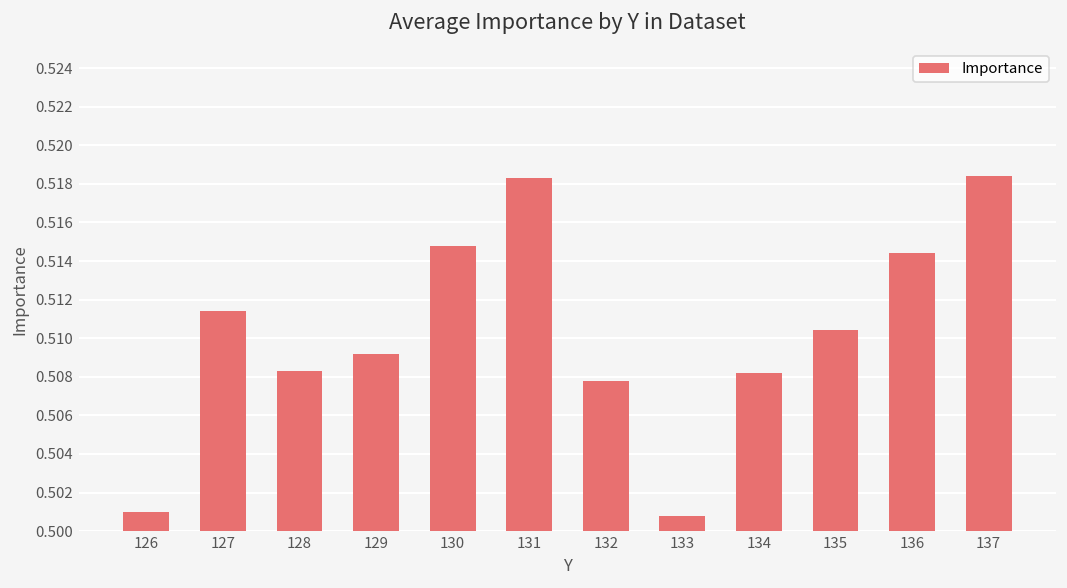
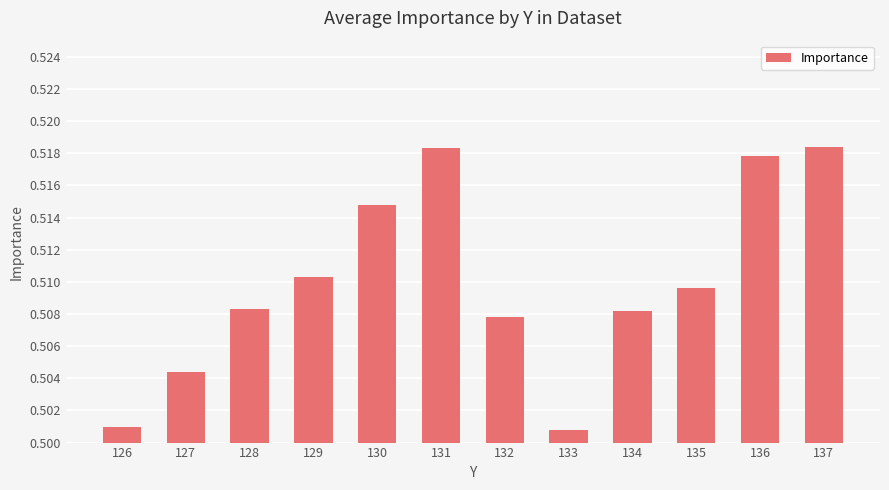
  {
    "126": 0.5010,
-   "127": 0.5114,
+   "127": 0.5044,
    "128": 0.5083,
-   "129": 0.5092,
+   "129": 0.5103,
    "130": 0.5148,
    "131": 0.5183,
    "132": 0.5078,
    "133": 0.5008,
    "134": 0.5082,
-   "135": 0.5104,
-   "136": 0.5144,
+   "135": 0.5096,
+   "136": 0.5178,
    "137": 0.5184
  }
